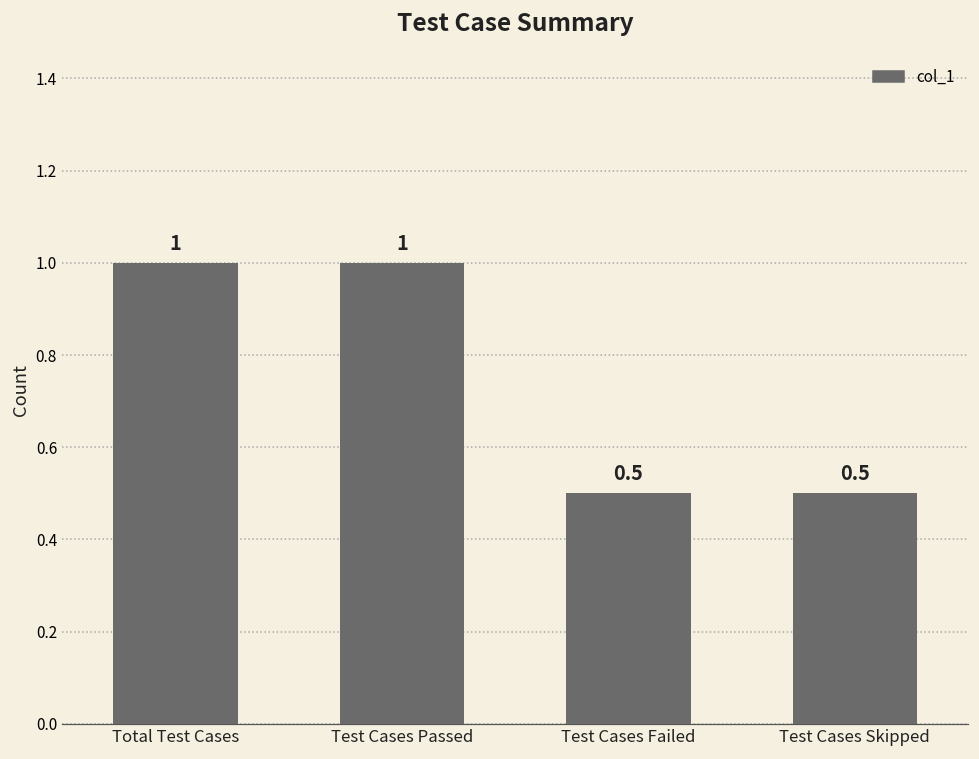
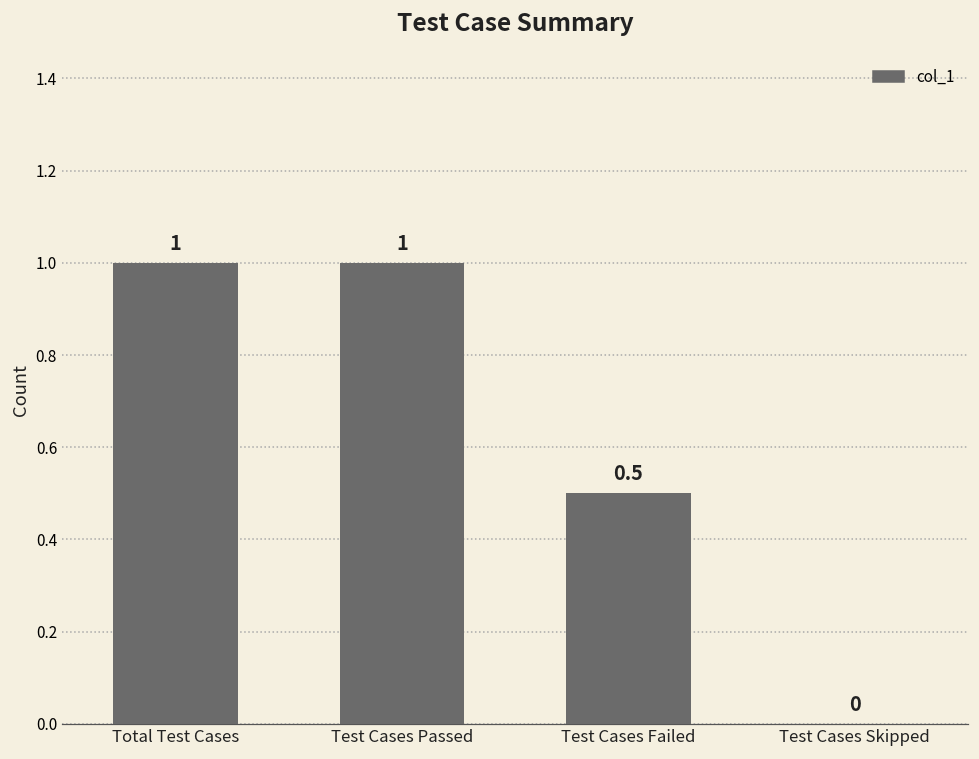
  {
    "Total Test Cases": 1,
    "Test Cases Passed": 1,
    "Test Cases Failed": 0.5,
-   "Test Cases Skipped": 0.5
+   "Test Cases Skipped": 0
  }
